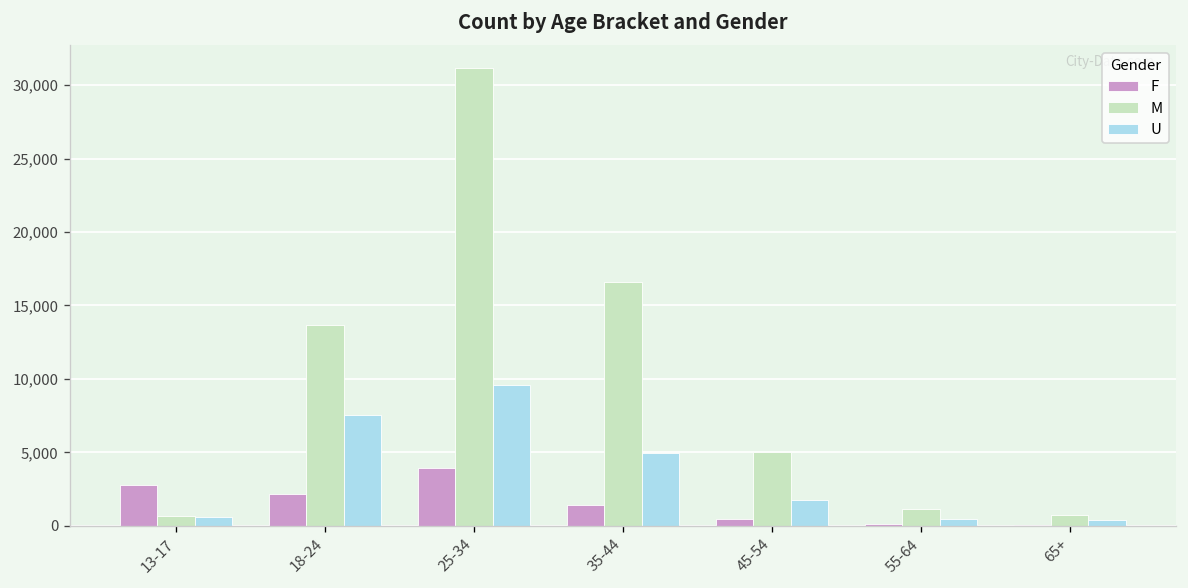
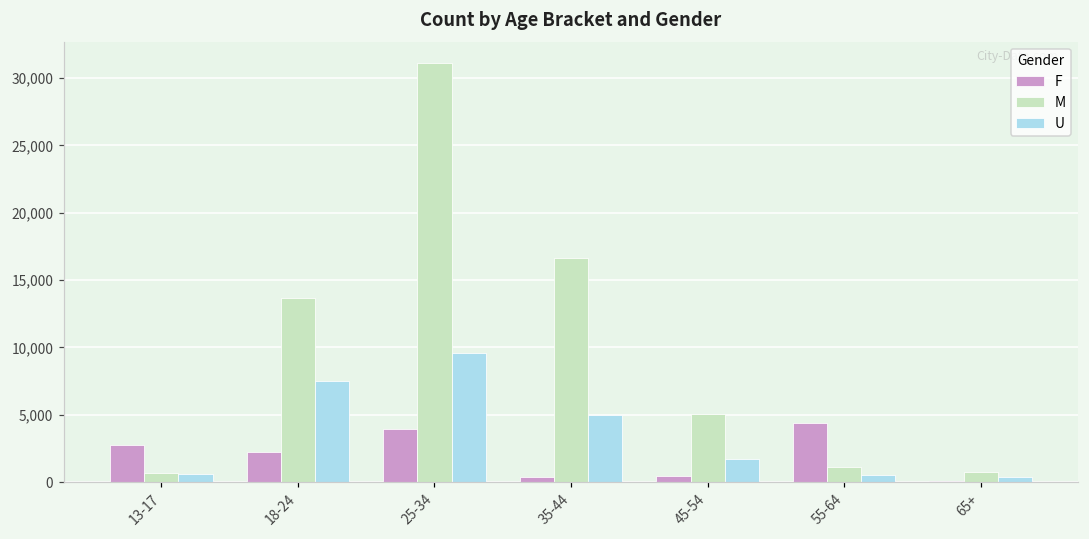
  {
    "F": {
      "13-17": "2,800",
      "18-24": "2,200",
      "25-34": "3,900",
-     "35-44": "1,400",
+     "35-44": "400",
      "45-54": "400",
-     "55-64": "100"
+     "55-64": "4,400"
    }
  }
